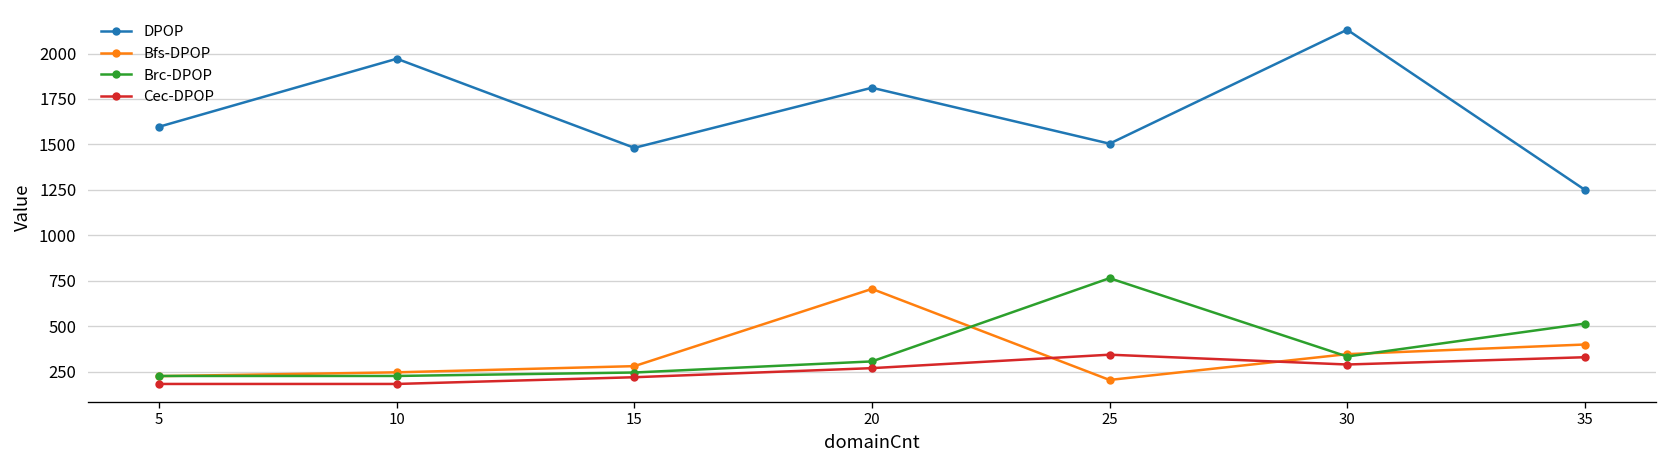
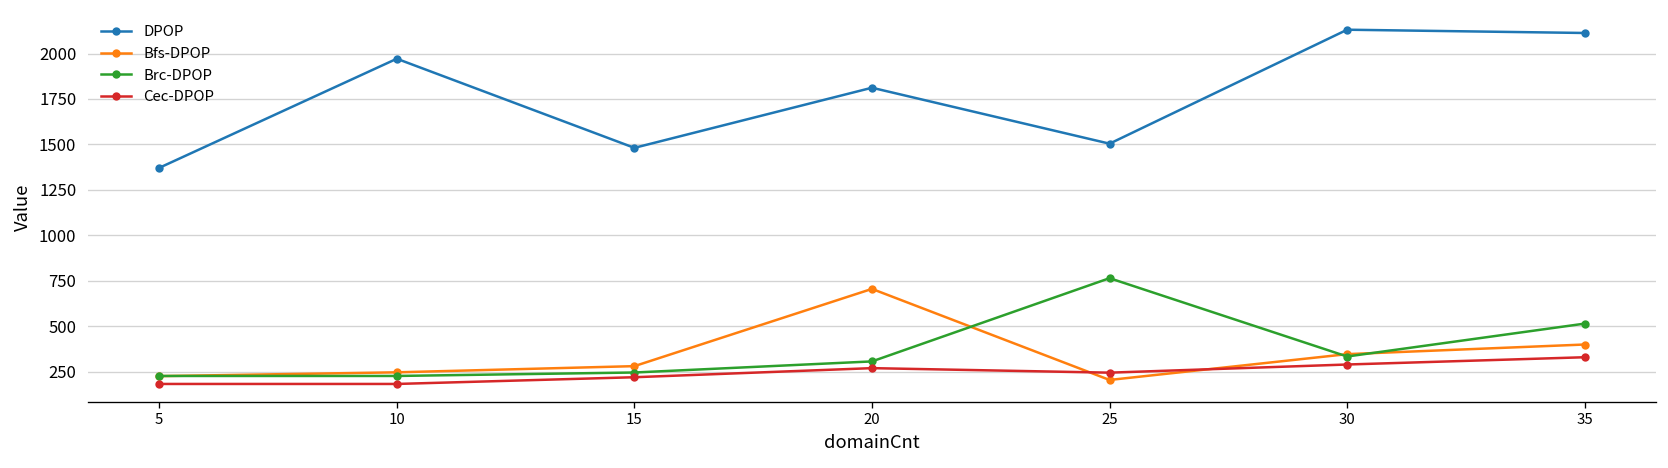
  {
    "DPOP": {
-     "5": 1600,
+     "5": 1370,
      "10": 1970,
      "15": 1480,
      "20": 1810,
      "25": 1500,
      "30": 2130,
-     "35": 1250
+     "35": 2110
    },
    "Bfs-DPOP": {
      "10": 250,
      "15": 280,
      "20": 710,
      "25": 200,
      "35": 400
    },
    "Brc-DPOP": {
      "10": 230,
      "15": 250,
      "20": 310,
      "25": 760,
      "35": 510
    },
    "Cec-DPOP": {
      "5": 180,
      "10": 180,
      "15": 220,
      "20": 270,
-     "25": 340,
+     "25": 240,
      "30": 290,
      "35": 330
    }
  }
